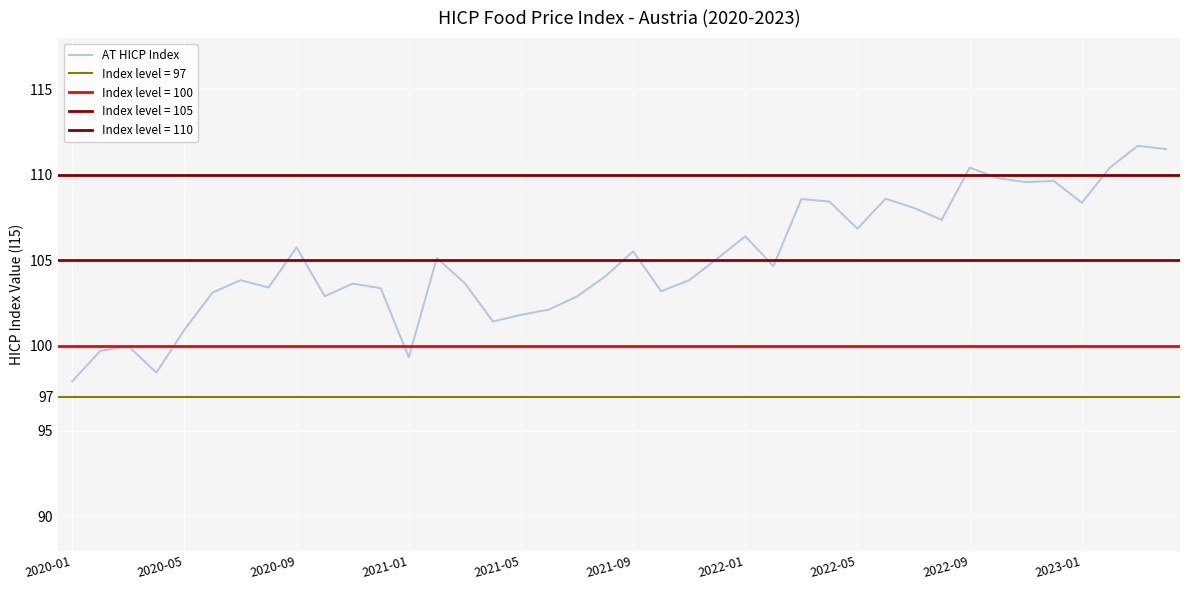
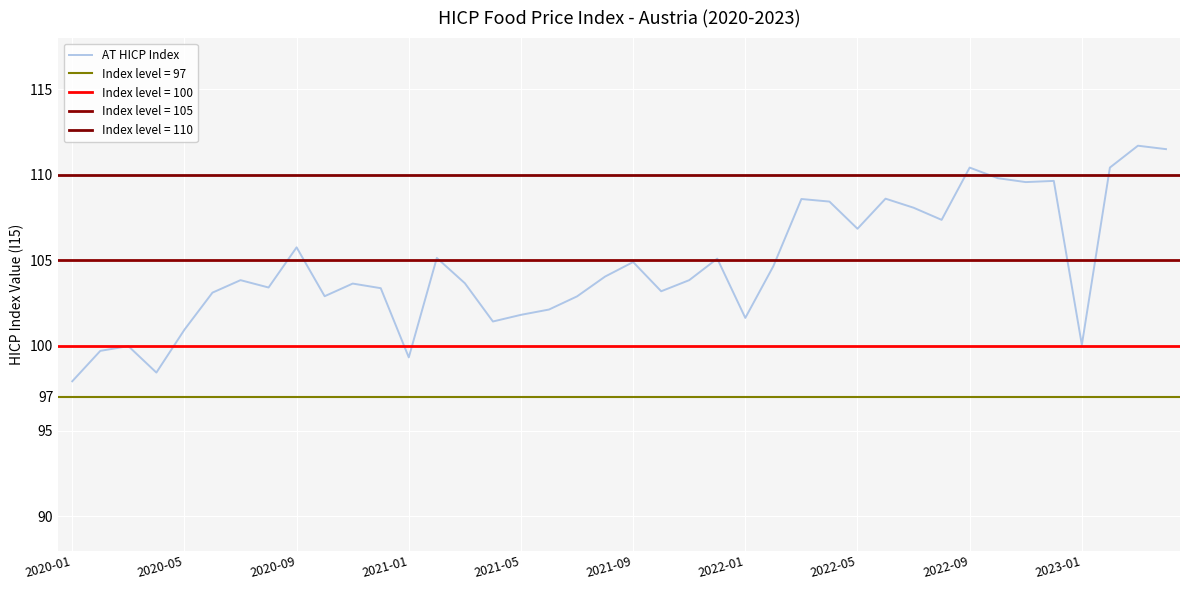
  {
    "2020-01": 97.9,
    "2020-05": 100.9,
    "2020-09": 105.8,
    "2021-01": 99.3,
    "2021-05": 101.8,
-   "2021-09": 105.5,
-   "2022-01": 106.4,
+   "2021-09": 104.9,
+   "2022-01": 101.6,
    "2022-05": 106.8,
    "2022-09": 110.4,
-   "2023-01": 108.4
+   "2023-01": 100.0
  }
